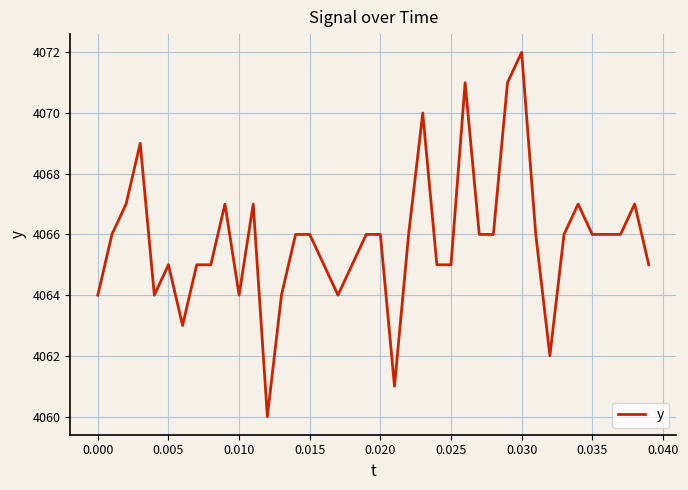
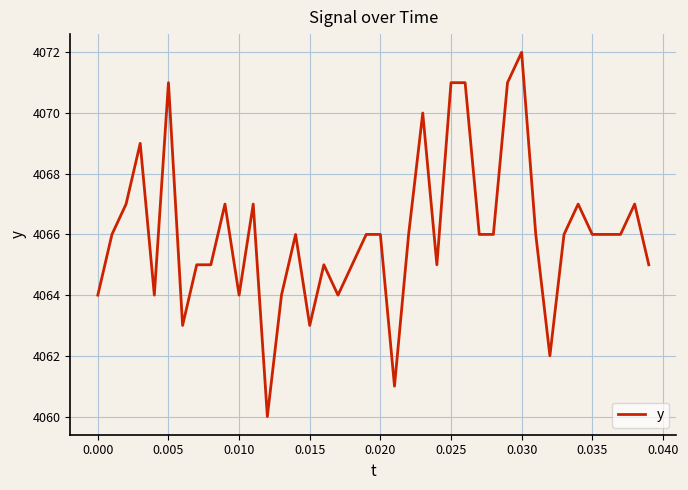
  {
    "0.000": 4064,
-   "0.005": 4065,
+   "0.005": 4071,
    "0.010": 4064,
-   "0.015": 4066,
+   "0.015": 4063,
    "0.020": 4066,
-   "0.025": 4065,
+   "0.025": 4071,
    "0.030": 4072,
    "0.035": 4066
  }
